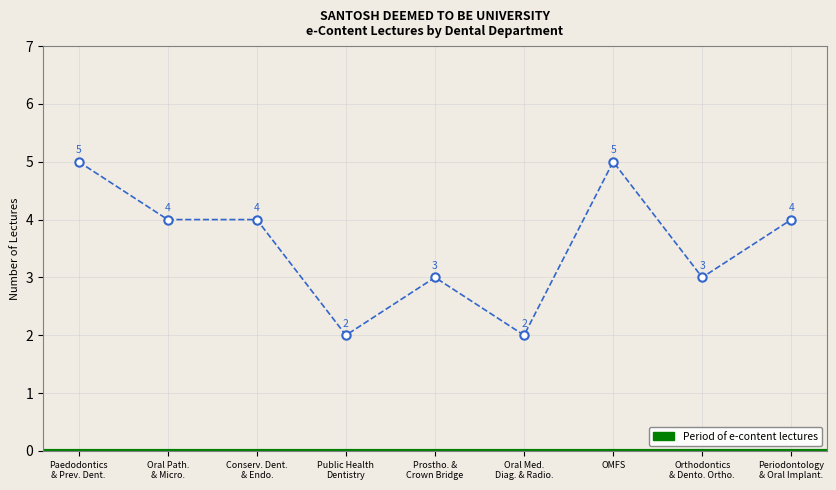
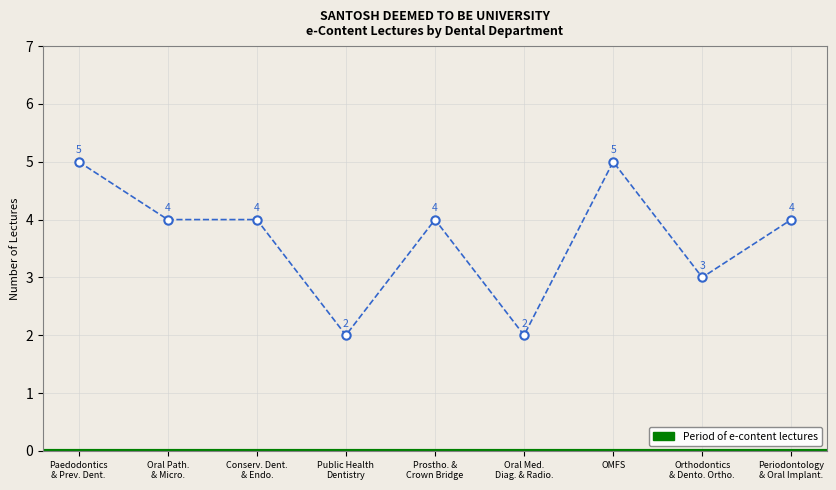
  {
    "Paedodontics & Prev. Dent.": 5,
    "Oral Path. & Micro.": 4,
    "Conserv. Dent. & Endo.": 4,
    "Public Health Dentistry": 2,
-   "Prostho. & Crown Bridge": 3,
+   "Prostho. & Crown Bridge": 4,
    "Oral Med. Diag. & Radio.": 2,
    "OMFS": 5,
    "Orthodontics & Dento. Ortho.": 3,
    "Periodontology & Oral Implant.": 4
  }
